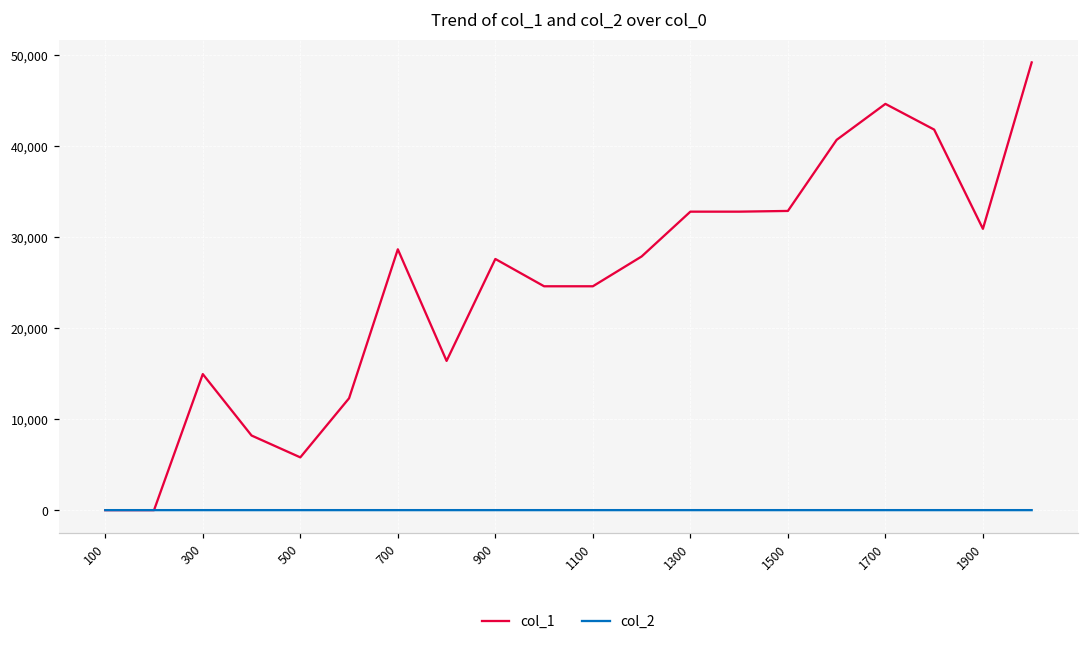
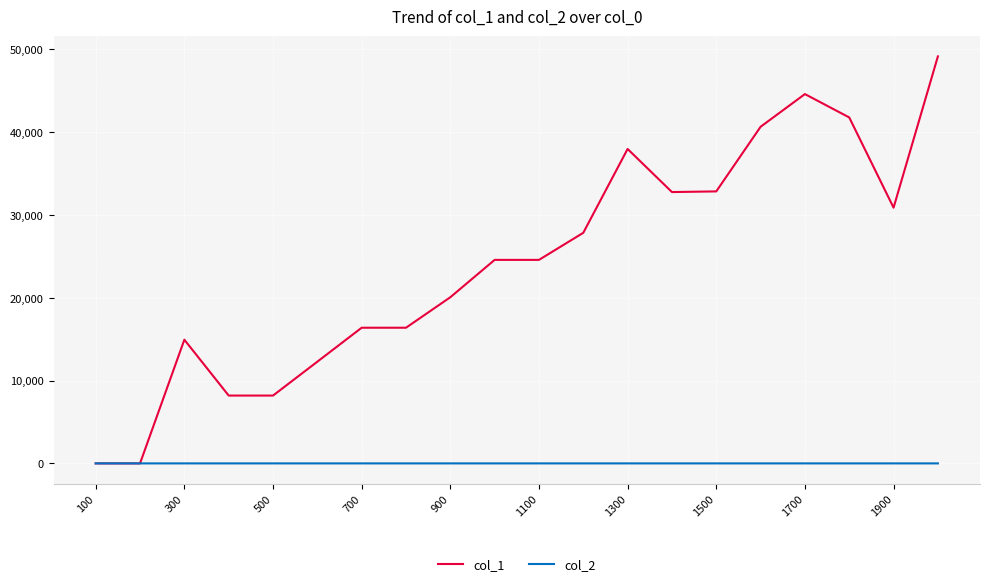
  {
    "col_1": {
      "300": "15,000",
-     "500": "6,000",
-     "700": "29,000",
-     "900": "28,000",
+     "500": "8,000",
+     "700": "16,000",
+     "900": "20,000",
      "1100": "25,000",
-     "1300": "33,000",
+     "1300": "38,000",
      "1500": "33,000",
      "1700": "45,000",
      "1900": "31,000"
    },
    "col_2": {
      "300": "0",
      "500": "0",
      "700": "0",
      "900": "0",
      "1100": "0",
      "1300": "0",
      "1500": "0",
      "1700": "0",
      "1900": "0"
    }
  }
